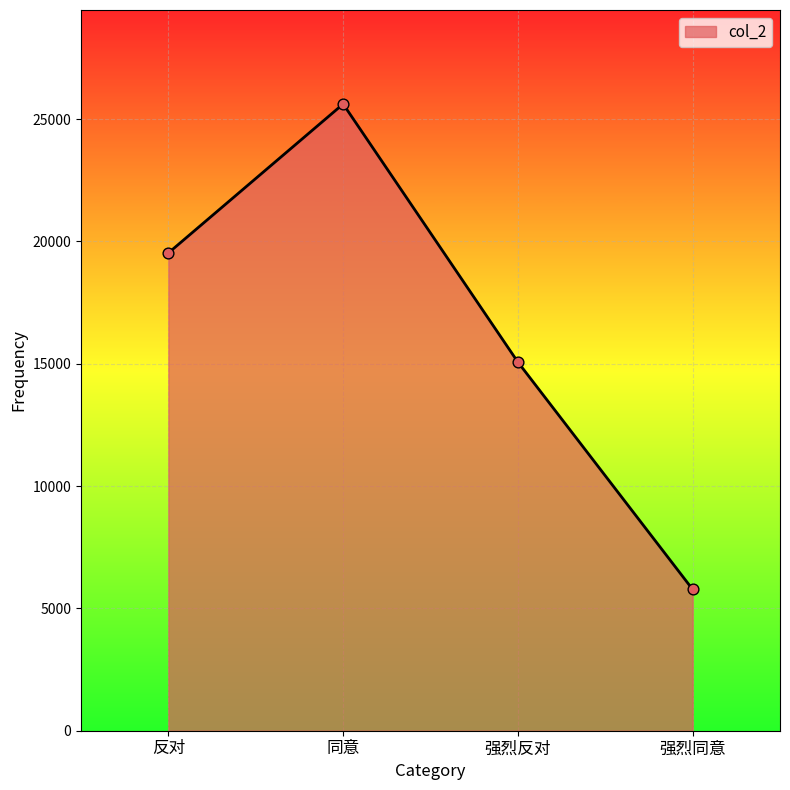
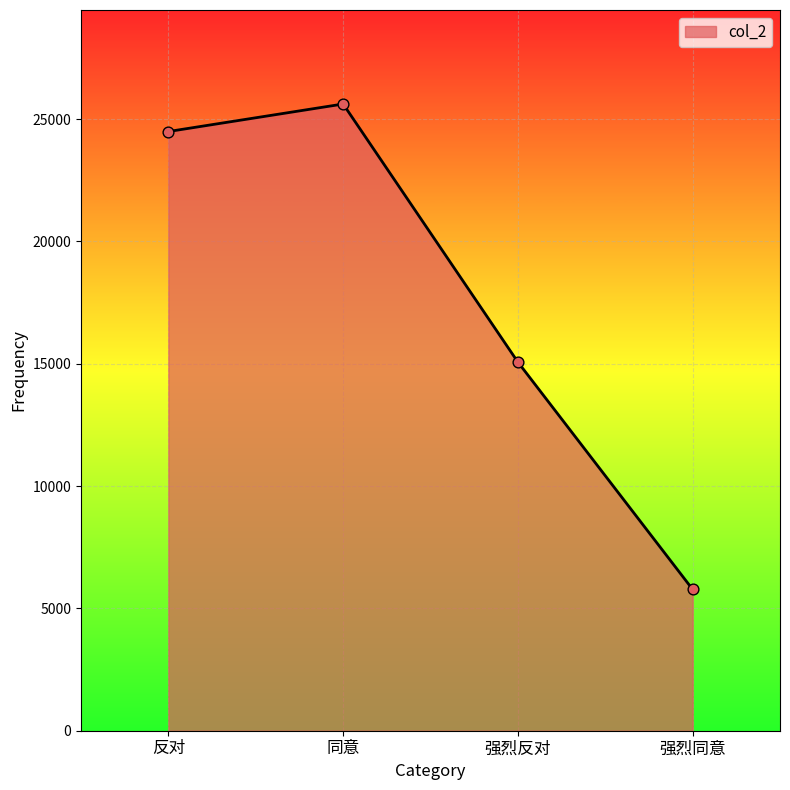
  {
-   "反对": 19500,
+   "反对": 24500,
    "同意": 25600,
    "强烈反对": 15100,
    "强烈同意": 5800
  }
